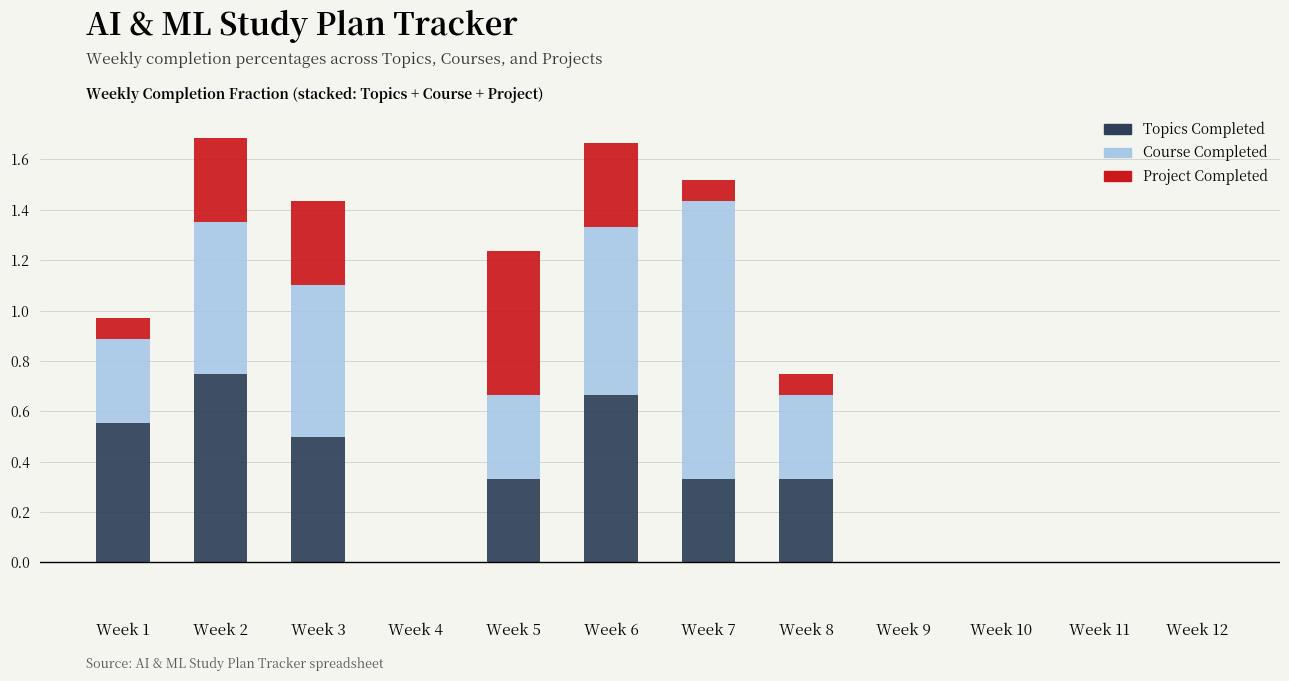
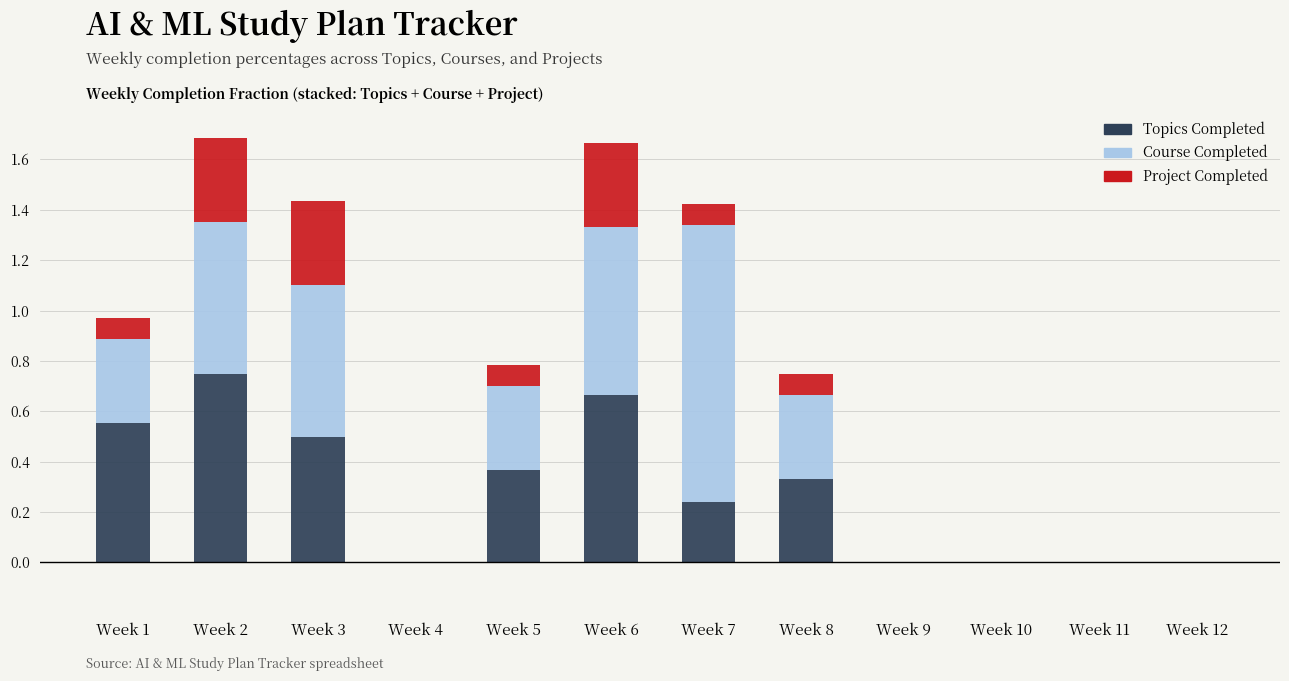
  {
    "Topics Completed": {
      "Week 1": 0.56,
      "Week 2": 0.75,
      "Week 3": 0.50,
      "Week 4": 0.00,
-     "Week 5": 0.33,
+     "Week 5": 0.37,
      "Week 6": 0.67,
-     "Week 7": 0.33,
+     "Week 7": 0.24,
      "Week 8": 0.33,
      "Week 9": 0.00,
      "Week 10": 0.00,
      "Week 11": 0.00,
      "Week 12": 0.00
    },
    "Course Completed": {
      "Week 1": 0.33,
      "Week 2": 0.60,
      "Week 3": 0.60,
      "Week 4": 0.00,
      "Week 5": 0.33,
      "Week 6": 0.67,
      "Week 7": 1.10,
      "Week 8": 0.33,
      "Week 9": 0.00,
      "Week 10": 0.00,
      "Week 11": 0.00,
      "Week 12": 0.00
    },
    "Project Completed": {
      "Week 1": 0.08,
      "Week 2": 0.33,
      "Week 3": 0.33,
      "Week 4": 0.00,
-     "Week 5": 0.57,
+     "Week 5": 0.08,
      "Week 6": 0.33,
      "Week 7": 0.08,
      "Week 8": 0.08,
      "Week 9": 0.00,
      "Week 10": 0.00,
      "Week 11": 0.00,
      "Week 12": 0.00
    }
  }
